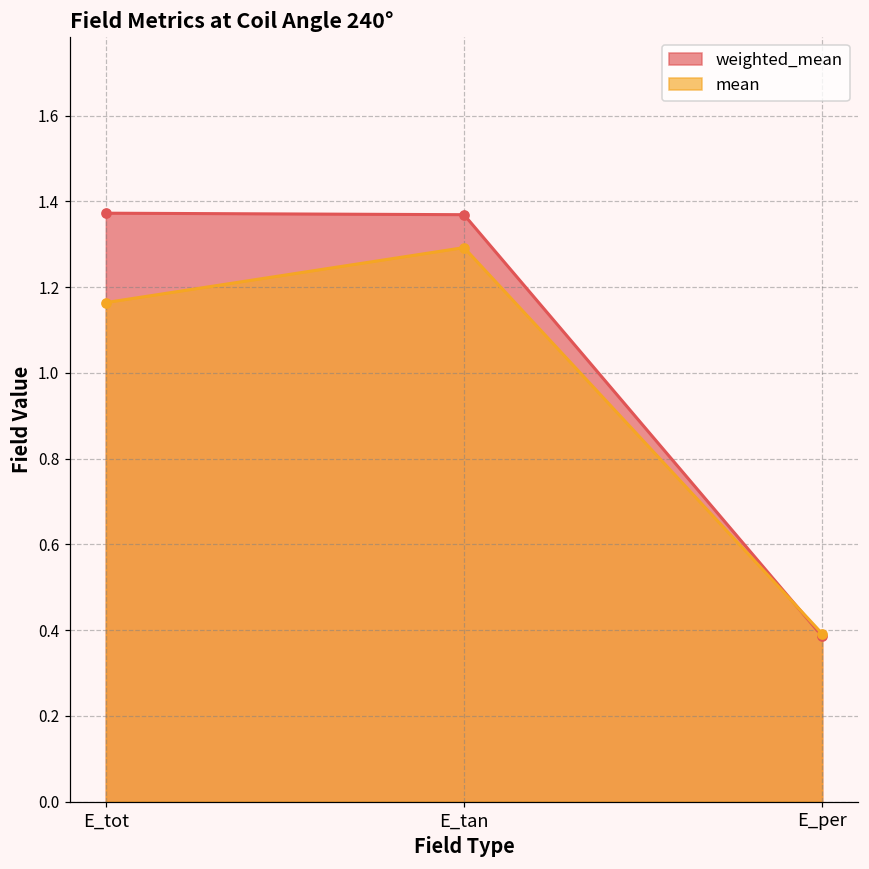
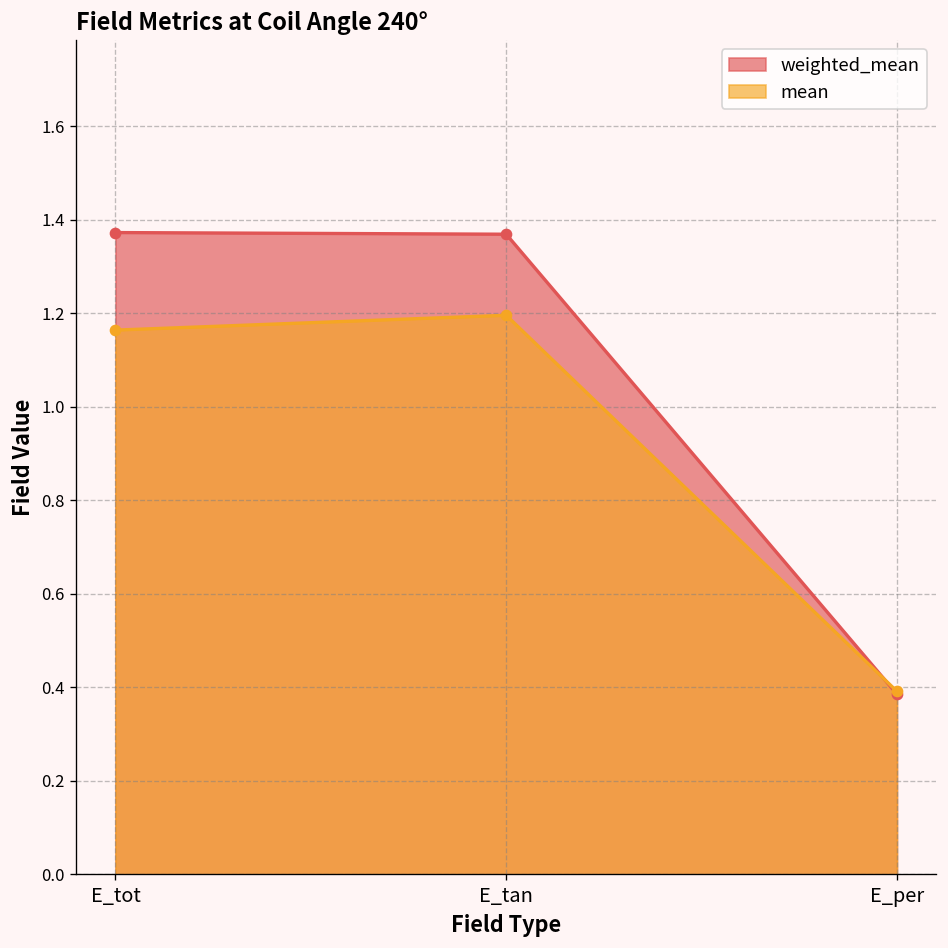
  {
    "weighted_mean": {
      "E_tot": 1.37,
      "E_tan": 1.37
    },
    "mean": {
      "E_tot": 1.16,
-     "E_tan": 1.29
+     "E_tan": 1.20
    }
  }
